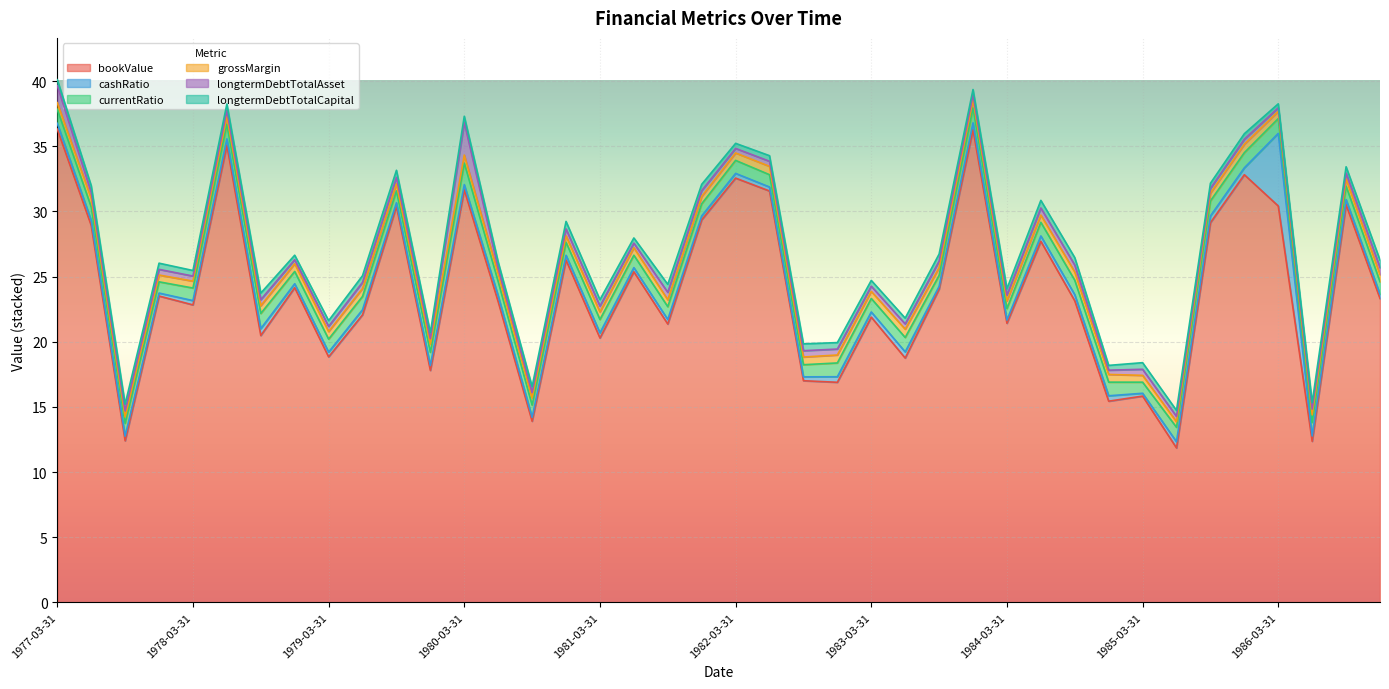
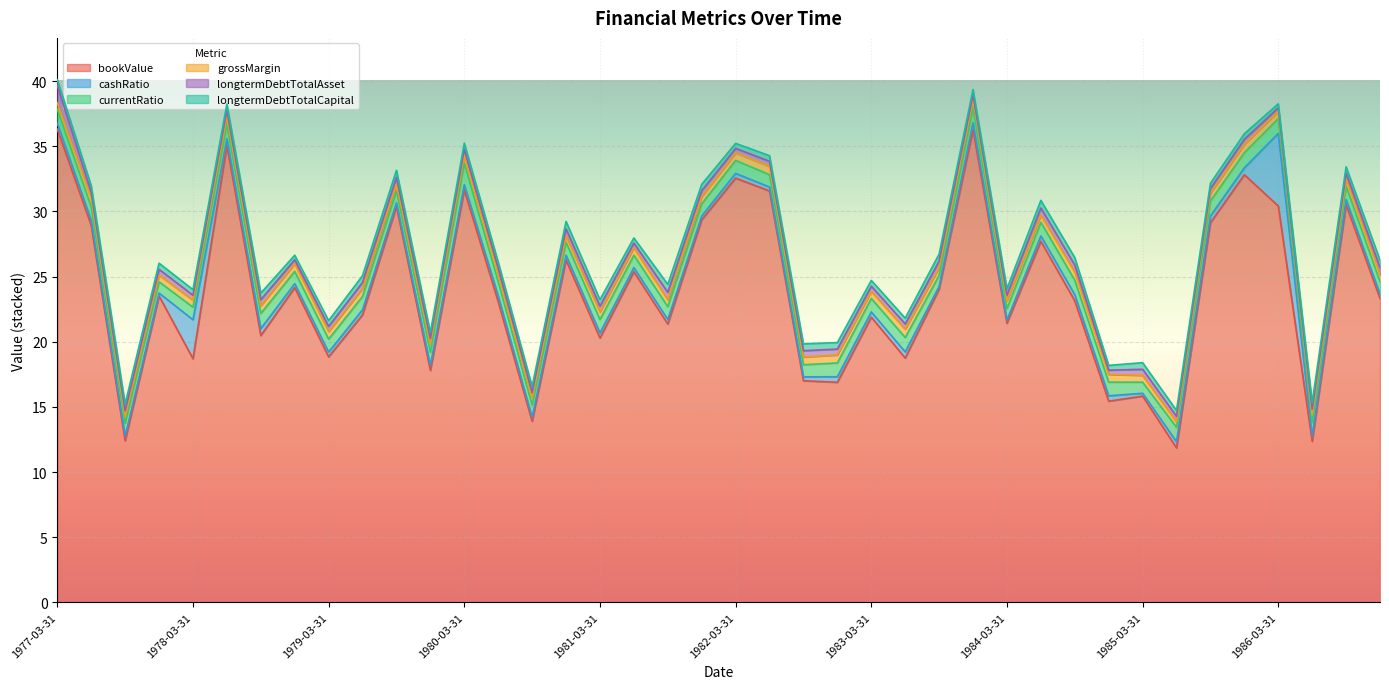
  {
    "bookValue": {
      "1977-03-31": 36.3,
-     "1978-03-31": 22.8,
+     "1978-03-31": 18.7,
      "1979-03-31": 18.8,
      "1980-03-31": 31.7,
      "1981-03-31": 20.3,
      "1982-03-31": 32.6,
      "1983-03-31": 21.9,
      "1984-03-31": 21.4,
      "1985-03-31": 15.8,
      "1986-03-31": 30.4
    },
    "cashRatio": {
      "1977-03-31": 0.4,
-     "1978-03-31": 0.3,
+     "1978-03-31": 3.0,
      "1979-03-31": 0.4,
      "1980-03-31": 0.4,
      "1981-03-31": 0.4,
      "1982-03-31": 0.4,
      "1983-03-31": 0.4,
      "1984-03-31": 0.2,
      "1985-03-31": 0.2,
      "1986-03-31": 5.6
    },
    "grossMargin": {
      "1977-03-31": 0.5,
      "1978-03-31": 0.5,
      "1979-03-31": 0.6,
      "1980-03-31": 0.6,
      "1981-03-31": 0.6,
      "1982-03-31": 0.6,
      "1983-03-31": 0.5,
      "1984-03-31": 0.6,
      "1985-03-31": 0.5,
      "1986-03-31": 0.6
    },
    "longtermDebtTotalAsset": {
      "1977-03-31": 1.3,
      "1978-03-31": 0.4,
      "1979-03-31": 0.4,
-     "1980-03-31": 2.5,
+     "1980-03-31": 0.4,
      "1981-03-31": 0.4,
      "1982-03-31": 0.3,
      "1983-03-31": 0.4,
      "1984-03-31": 0.4,
      "1985-03-31": 0.5,
      "1986-03-31": 0.3
    }
  }
